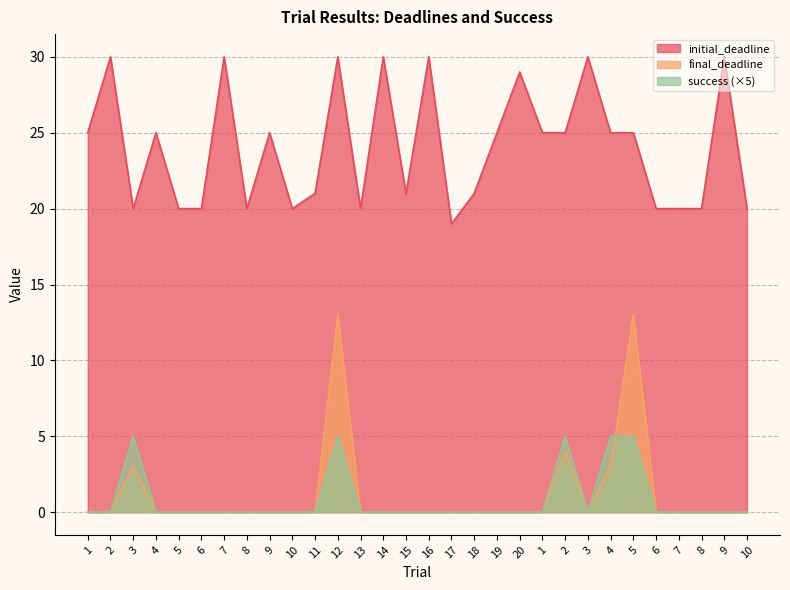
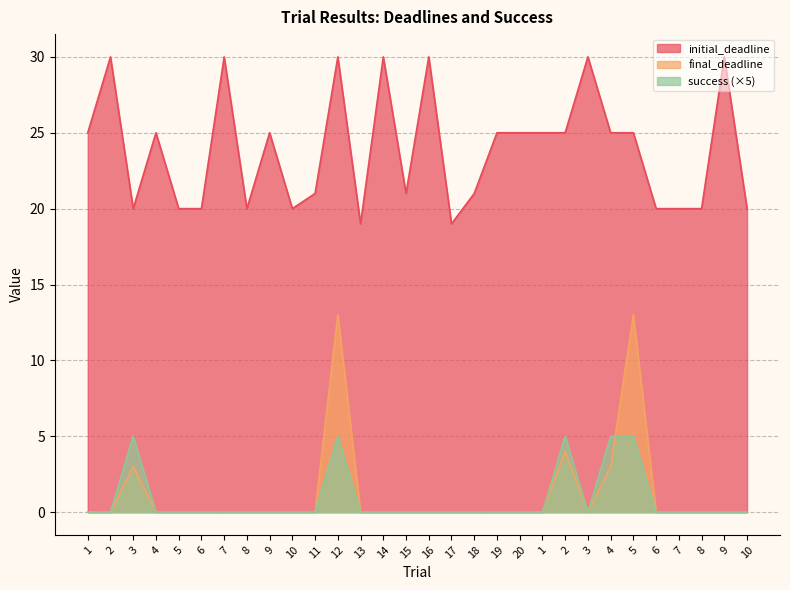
  {
    "initial_deadline": {
      "11": 21,
      "12": 30,
-     "13": 20,
+     "13": 19,
      "14": 30,
      "15": 21,
      "16": 30,
      "17": 19,
      "18": 21,
      "19": 25,
-     "20": 29
+     "20": 25
    },
    "final_deadline": {
      "12": 13
    },
    "success (×5)": {
      "12": 5
    }
  }
